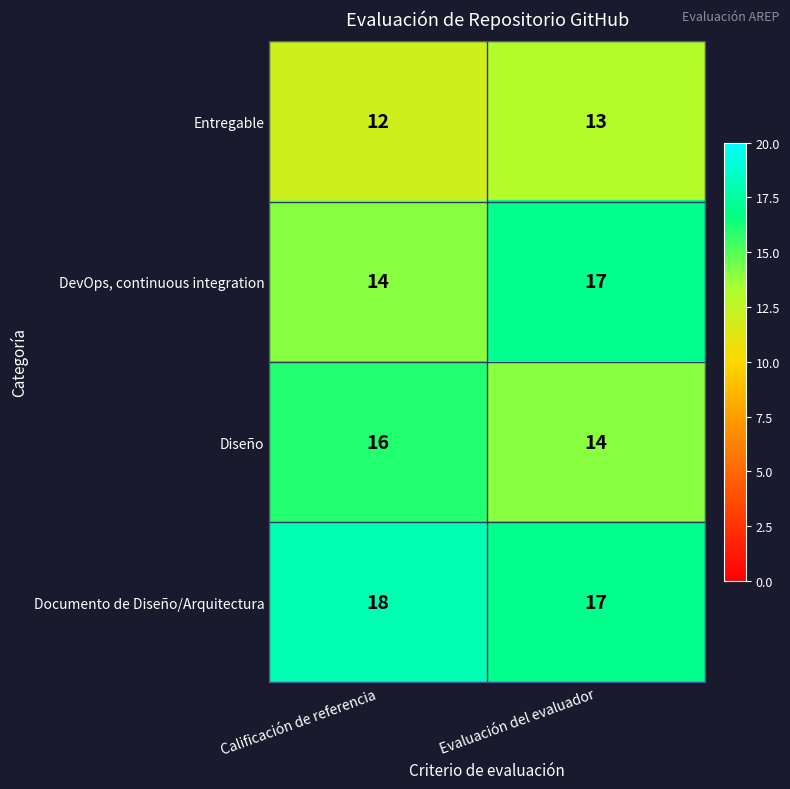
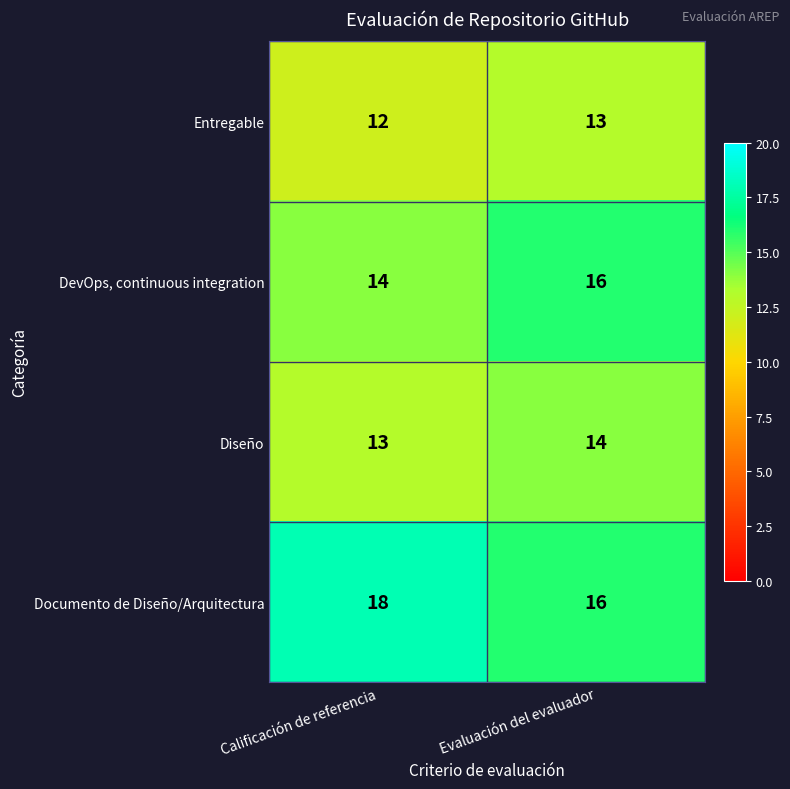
  {
    "Entregable": {
      "Calificación de referencia": 12,
      "Evaluación del evaluador": 13
    },
    "DevOps, continuous integration": {
      "Calificación de referencia": 14,
-     "Evaluación del evaluador": 17
+     "Evaluación del evaluador": 16
    },
    "Diseño": {
-     "Calificación de referencia": 16,
+     "Calificación de referencia": 13,
      "Evaluación del evaluador": 14
    },
    "Documento de Diseño/Arquitectura": {
      "Calificación de referencia": 18,
-     "Evaluación del evaluador": 17
+     "Evaluación del evaluador": 16
    }
  }
